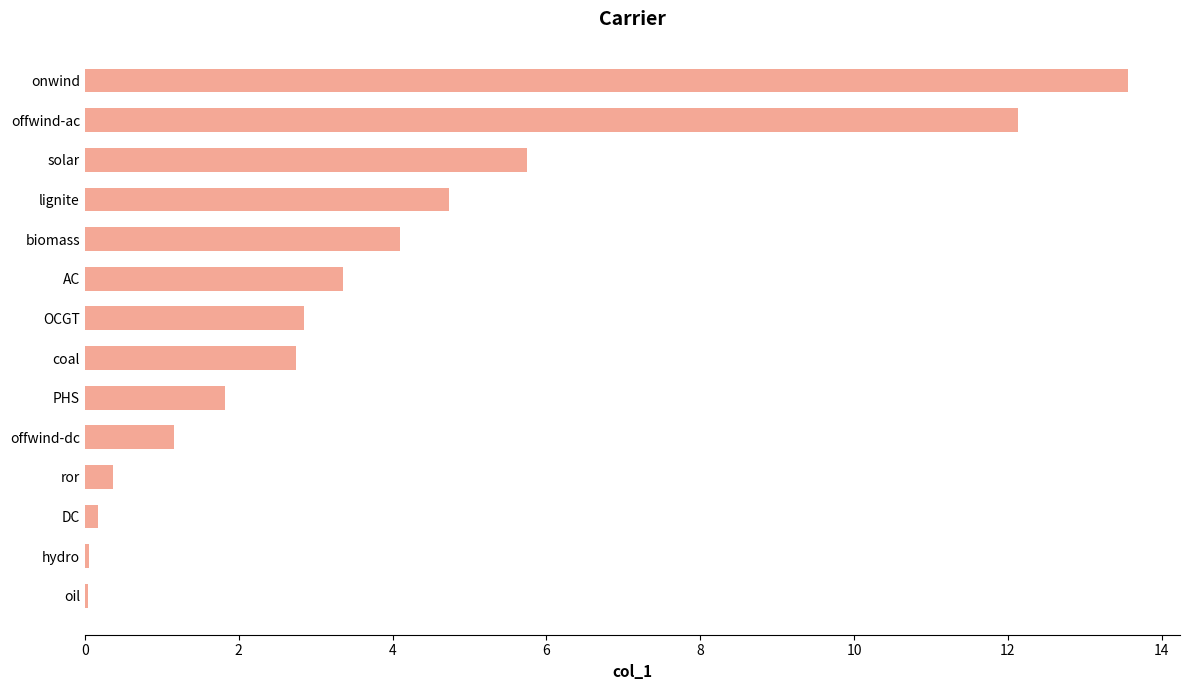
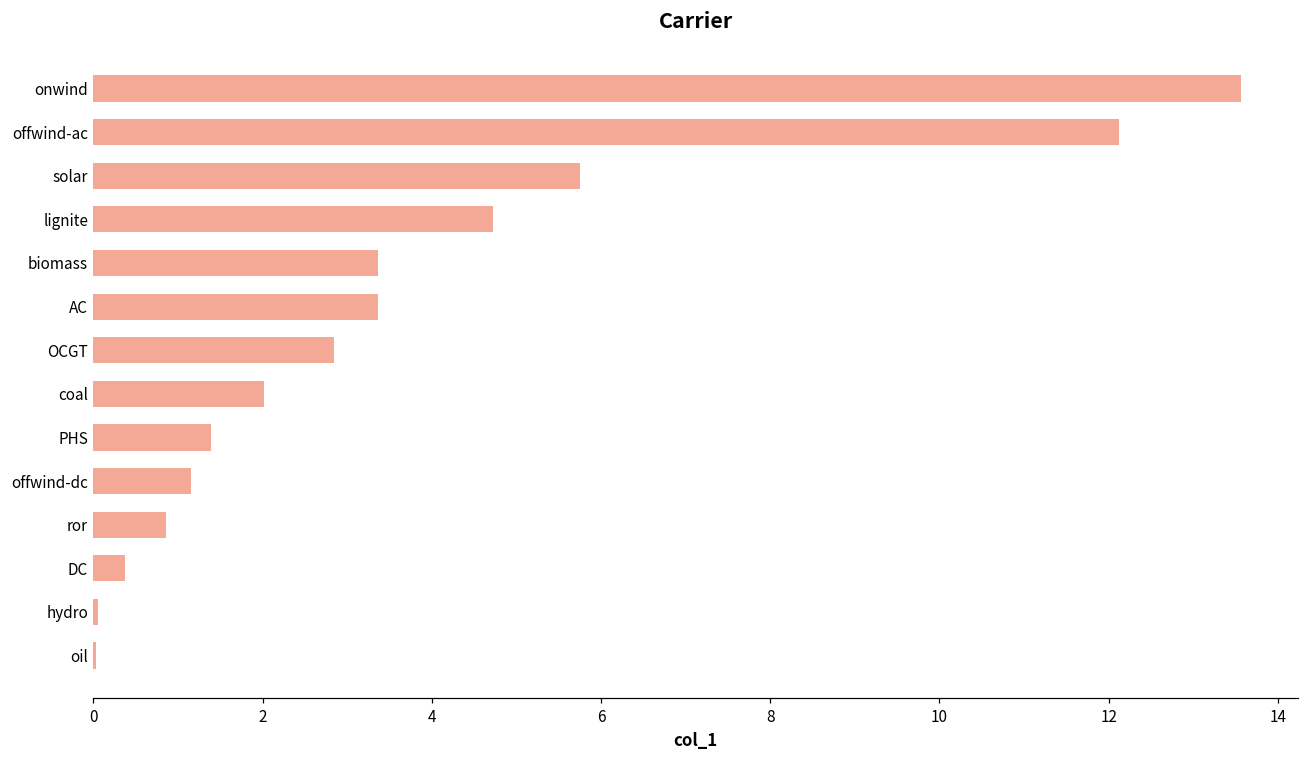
  {
    "onwind": 13.6,
    "offwind-ac": 12.1,
    "solar": 5.8,
    "lignite": 4.7,
-   "biomass": 4.1,
+   "biomass": 3.4,
    "AC": 3.4,
    "OCGT": 2.8,
-   "coal": 2.8,
-   "PHS": 1.8,
+   "coal": 2.0,
+   "PHS": 1.4,
    "offwind-dc": 1.2,
-   "ror": 0.4,
-   "DC": 0.2,
+   "ror": 0.9,
+   "DC": 0.4,
    "hydro": 0.1,
    "oil": 0.0
  }
